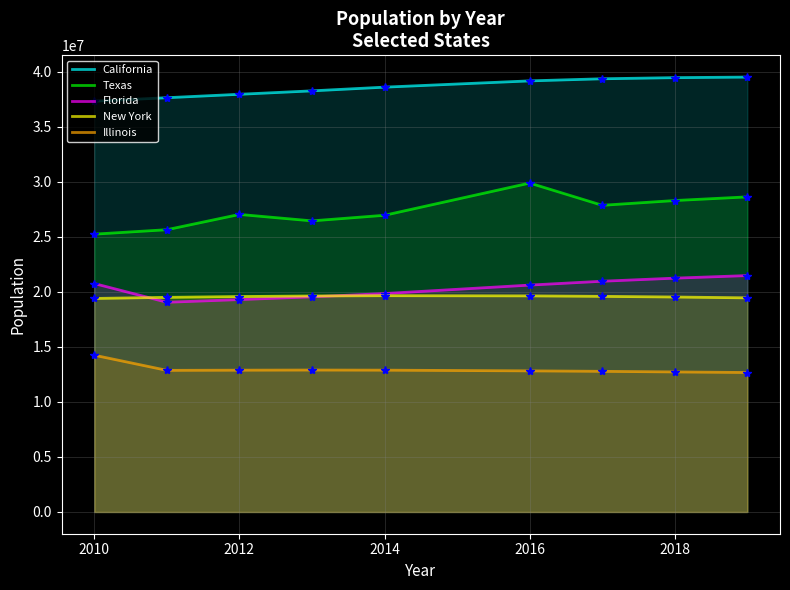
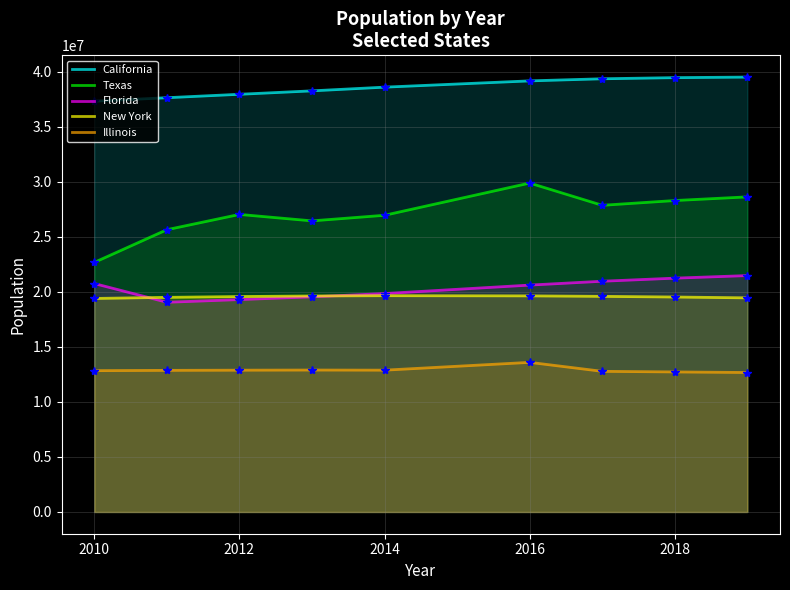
  {
    "California": {
      "2012": 37900000,
      "2014": 38600000,
      "2016": 39200000,
      "2018": 39500000
    },
    "Texas": {
-     "2010": 25200000,
+     "2010": 22700000,
      "2012": 27000000,
      "2014": 27000000,
      "2016": 29900000,
      "2018": 28300000
    },
    "Florida": {
      "2010": 20800000,
      "2012": 19300000,
      "2016": 20600000,
      "2018": 21200000
    },
    "New York": {
      "2010": 19400000,
      "2012": 19600000,
      "2016": 19600000,
      "2018": 19500000
    },
    "Illinois": {
-     "2010": 14200000,
+     "2010": 12800000,
      "2012": 12900000,
      "2014": 12900000,
-     "2016": 12800000,
+     "2016": 13600000,
      "2018": 12700000
    }
  }
